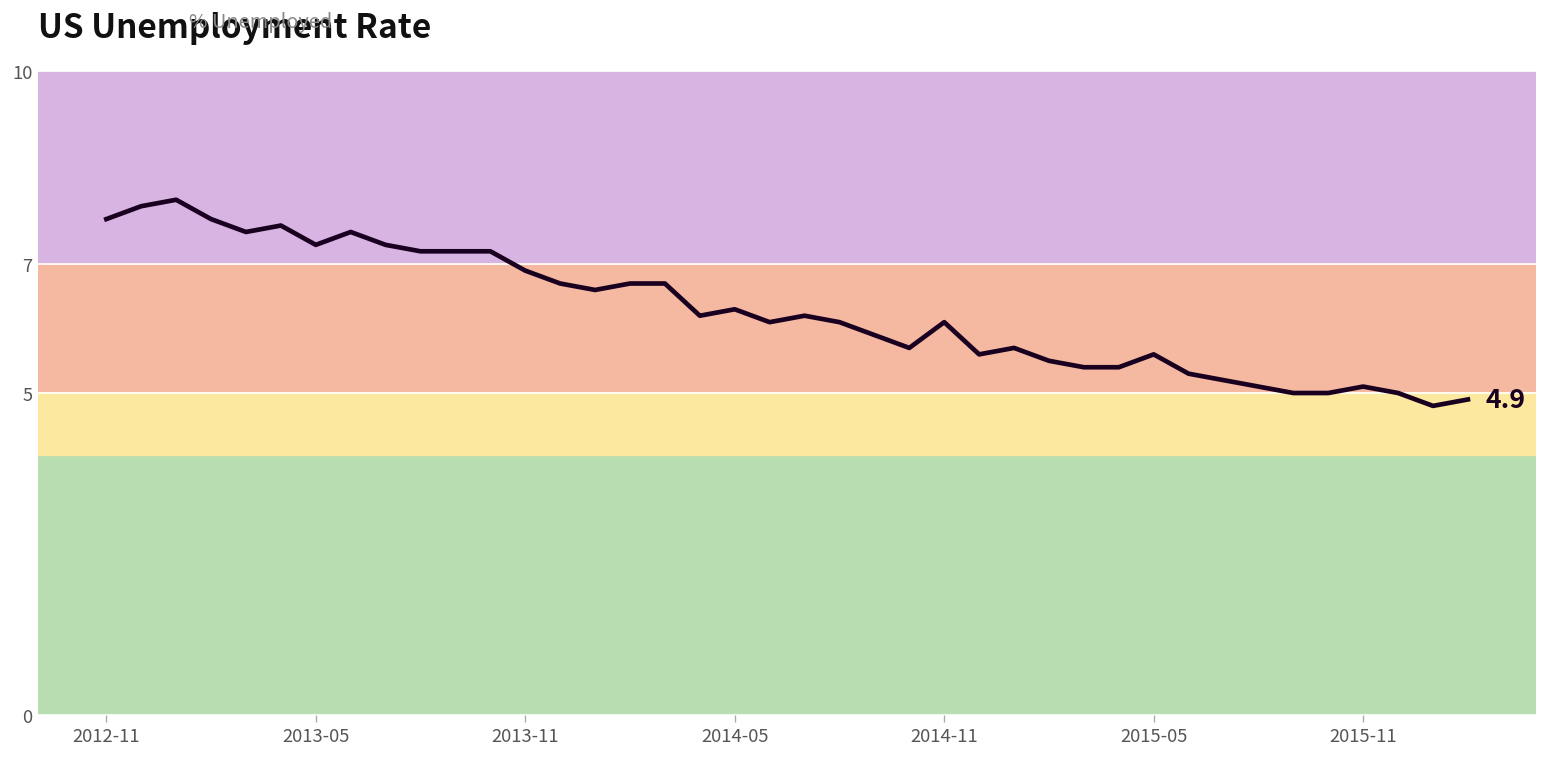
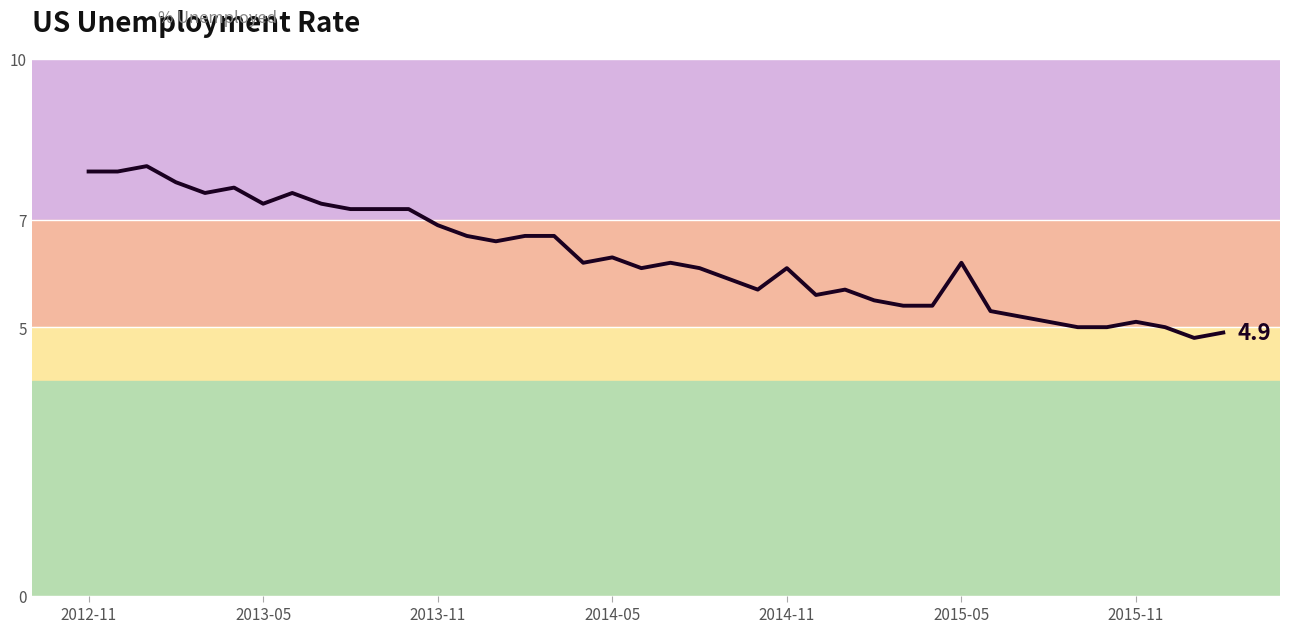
  {
-   "2012-11": 7.7,
+   "2012-11": 7.9,
    "2013-05": 7.3,
    "2013-11": 6.9,
    "2014-05": 6.3,
    "2014-11": 6.1,
-   "2015-05": 5.6,
+   "2015-05": 6.2,
    "2015-11": 5.1
  }
